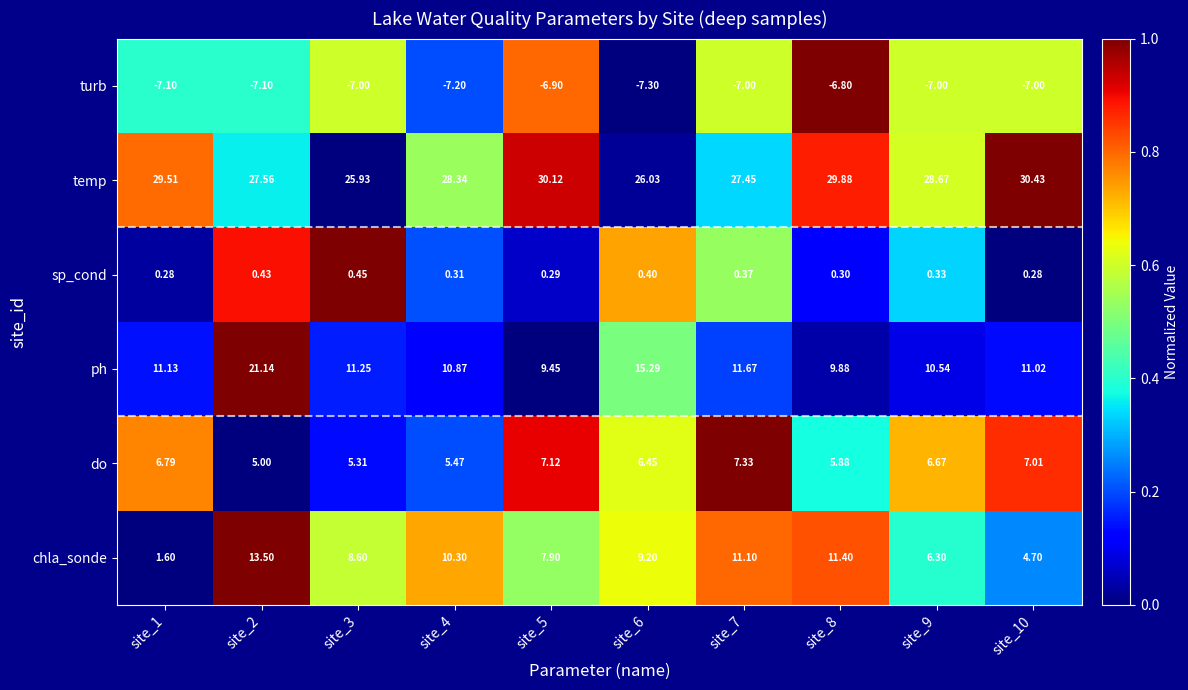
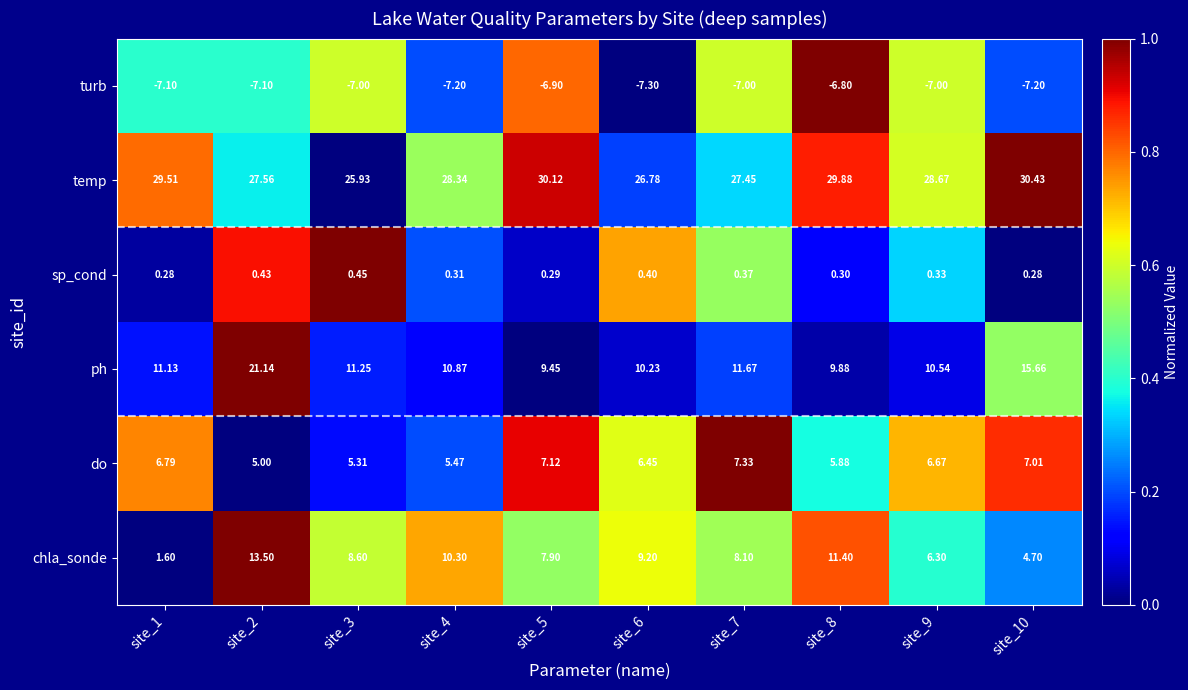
  {
    "turb": {
      "site_1": -7.10,
      "site_2": -7.10,
      "site_3": -7.00,
      "site_4": -7.20,
      "site_5": -6.90,
      "site_6": -7.30,
      "site_7": -7.00,
      "site_8": -6.80,
      "site_9": -7.00,
-     "site_10": -7.00
+     "site_10": -7.20
    },
    "temp": {
      "site_1": 29.51,
      "site_2": 27.56,
      "site_3": 25.93,
      "site_4": 28.34,
      "site_5": 30.12,
-     "site_6": 26.03,
+     "site_6": 26.78,
      "site_7": 27.45,
      "site_8": 29.88,
      "site_9": 28.67,
      "site_10": 30.43
    },
    "sp_cond": {
      "site_1": 0.28,
      "site_2": 0.43,
      "site_3": 0.45,
      "site_4": 0.31,
      "site_5": 0.29,
      "site_6": 0.40,
      "site_7": 0.37,
      "site_8": 0.30,
      "site_9": 0.33,
      "site_10": 0.28
    },
    "ph": {
      "site_1": 11.13,
      "site_2": 21.14,
      "site_3": 11.25,
      "site_4": 10.87,
      "site_5": 9.45,
-     "site_6": 15.29,
+     "site_6": 10.23,
      "site_7": 11.67,
      "site_8": 9.88,
      "site_9": 10.54,
-     "site_10": 11.02
+     "site_10": 15.66
    },
    "do": {
      "site_1": 6.79,
      "site_2": 5.00,
      "site_3": 5.31,
      "site_4": 5.47,
      "site_5": 7.12,
      "site_6": 6.45,
      "site_7": 7.33,
      "site_8": 5.88,
      "site_9": 6.67,
      "site_10": 7.01
    },
    "chla_sonde": {
      "site_1": 1.60,
      "site_2": 13.50,
      "site_3": 8.60,
      "site_4": 10.30,
      "site_5": 7.90,
      "site_6": 9.20,
-     "site_7": 11.10,
+     "site_7": 8.10,
      "site_8": 11.40,
      "site_9": 6.30,
      "site_10": 4.70
    }
  }
